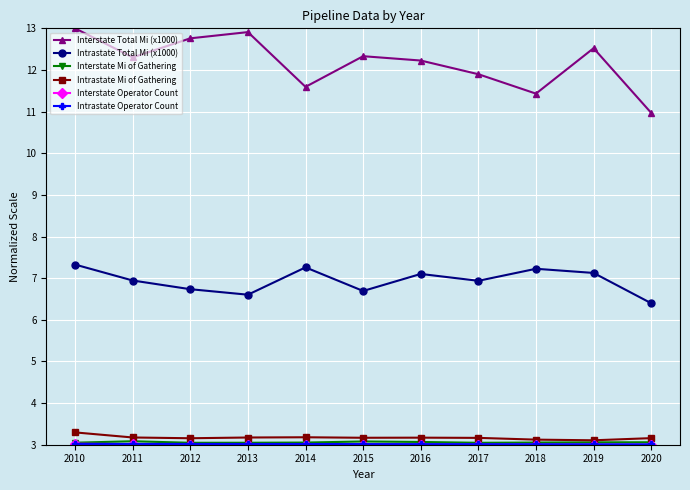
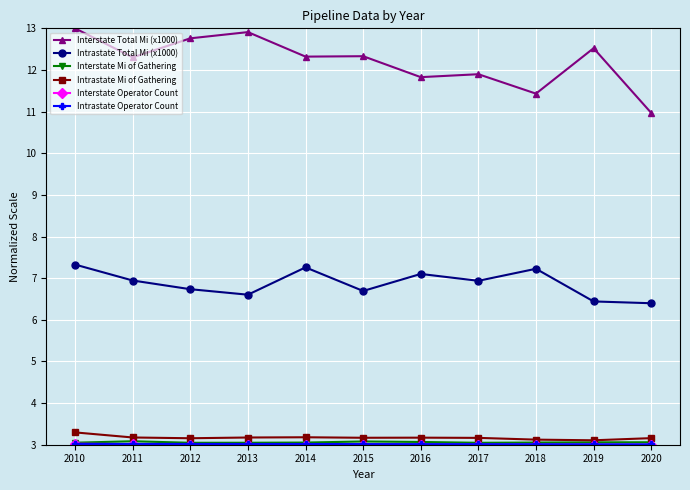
  {
    "Interstate Total Mi (x1000)": {
      "2010": 13.0,
      "2012": 12.8,
      "2013": 12.9,
-     "2014": 11.6,
+     "2014": 12.3,
      "2015": 12.3,
-     "2016": 12.2,
+     "2016": 11.8,
      "2017": 11.9,
      "2018": 11.4,
      "2019": 12.5,
      "2020": 11.0
    },
    "Intrastate Total Mi (x1000)": {
      "2010": 7.3,
      "2011": 6.9,
      "2012": 6.7,
      "2013": 6.6,
      "2014": 7.3,
      "2015": 6.7,
      "2016": 7.1,
      "2017": 6.9,
      "2018": 7.2,
-     "2019": 7.1,
+     "2019": 6.4,
      "2020": 6.4
    },
    "Interstate Mi of Gathering": {
      "2011": 3.1,
      "2015": 3.1
    },
    "Intrastate Mi of Gathering": {
      "2010": 3.3,
      "2011": 3.2,
      "2012": 3.2,
      "2013": 3.2,
      "2014": 3.2,
      "2015": 3.2,
      "2016": 3.2,
      "2017": 3.2,
      "2018": 3.1,
      "2020": 3.2
    }
  }
